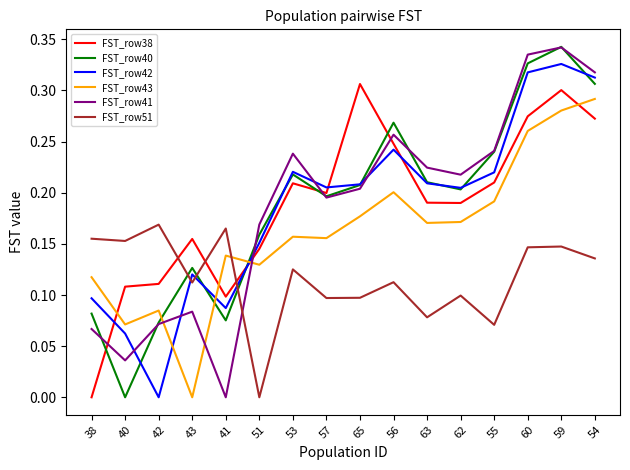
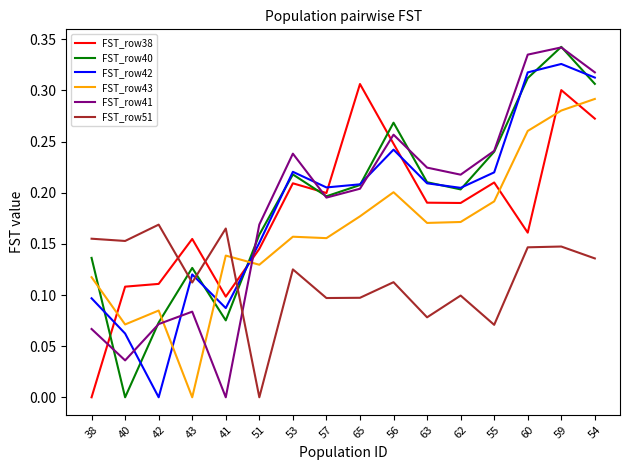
  {
    "FST_row38": {
      "38": 0.000,
      "40": 0.108,
      "42": 0.111,
      "43": 0.155,
      "41": 0.098,
      "51": 0.145,
      "53": 0.209,
      "57": 0.200,
      "65": 0.306,
      "56": 0.248,
      "63": 0.190,
      "62": 0.190,
      "55": 0.210,
-     "60": 0.275,
+     "60": 0.161,
      "59": 0.300,
      "54": 0.272
    },
    "FST_row40": {
-     "38": 0.082,
+     "38": 0.136,
      "40": 0.000,
      "43": 0.126,
      "41": 0.075,
      "51": 0.159,
      "53": 0.218,
      "56": 0.268,
-     "60": 0.326,
+     "60": 0.312,
      "54": 0.306
    },
    "FST_row42": {
      "38": 0.097,
      "40": 0.062,
      "42": 0.000,
      "43": 0.120,
      "41": 0.087,
      "51": 0.151,
      "53": 0.220,
      "57": 0.205,
      "56": 0.242,
      "55": 0.220,
      "60": 0.318,
      "59": 0.326,
      "54": 0.313
    },
    "FST_row43": {
      "38": 0.117,
      "40": 0.071,
      "42": 0.085,
      "43": 0.000,
      "41": 0.139,
      "51": 0.130,
      "53": 0.157,
      "57": 0.156,
      "65": 0.177,
      "56": 0.200,
      "63": 0.170,
      "62": 0.171,
      "55": 0.192,
      "60": 0.260,
      "59": 0.280,
      "54": 0.292
    },
    "FST_row41": {
      "38": 0.067,
      "40": 0.036,
      "43": 0.084,
      "41": 0.000,
      "51": 0.169,
      "53": 0.238,
      "65": 0.204,
      "56": 0.257,
      "63": 0.225,
      "62": 0.218,
      "60": 0.335,
      "54": 0.318
    },
    "FST_row51": {
      "38": 0.155,
      "40": 0.153,
      "42": 0.169,
      "43": 0.112,
      "41": 0.165,
      "51": 0.000,
      "53": 0.125,
      "57": 0.097,
      "65": 0.097,
      "56": 0.113,
      "63": 0.078,
      "62": 0.099,
      "55": 0.071,
      "60": 0.147,
      "59": 0.147,
      "54": 0.136
    }
  }
